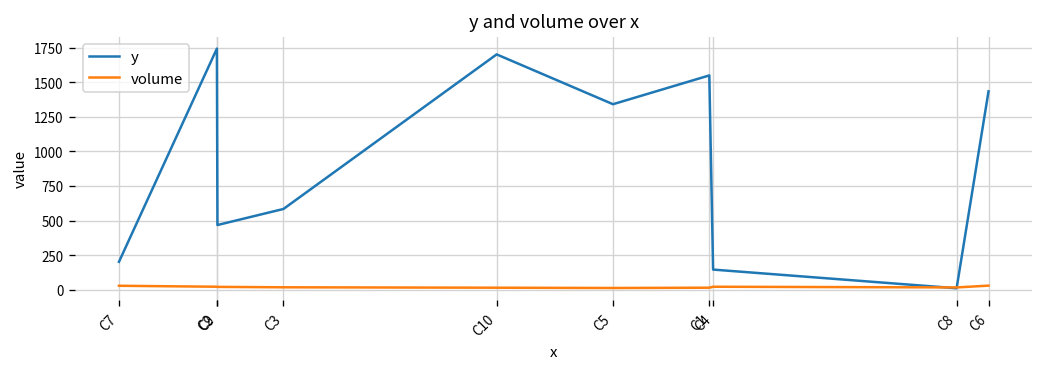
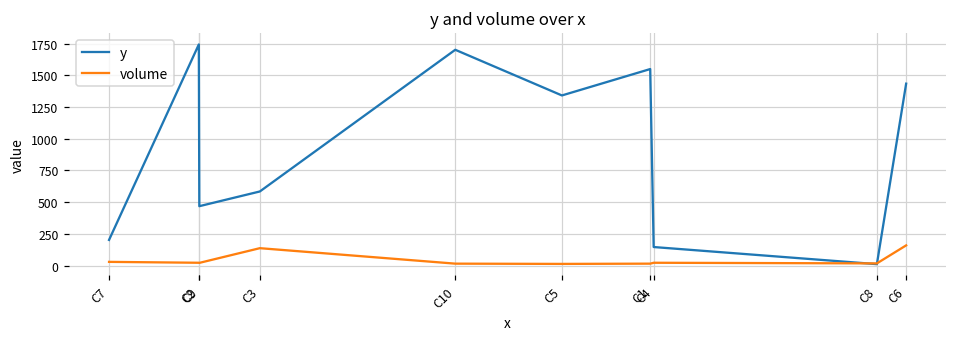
  {
    "y": {
      "C7": 200,
      "C2": 1740,
      "C9": 470,
      "C3": 580,
      "C10": 1700,
      "C5": 1340,
      "C1": 1550,
      "C4": 150,
      "C6": 1430
    },
    "volume": {
      "C7": 30,
      "C2": 20,
      "C9": 20,
-     "C3": 20,
+     "C3": 140,
      "C10": 20,
      "C5": 10,
      "C1": 20,
      "C4": 20,
-     "C6": 30
+     "C6": 160
    }
  }
